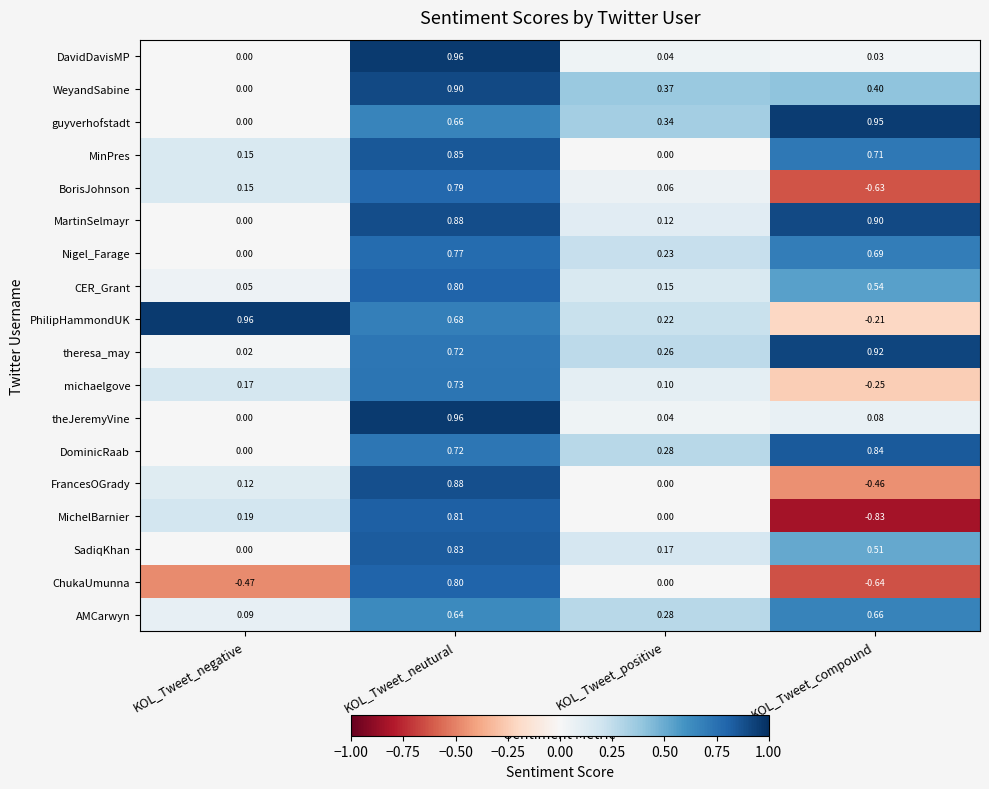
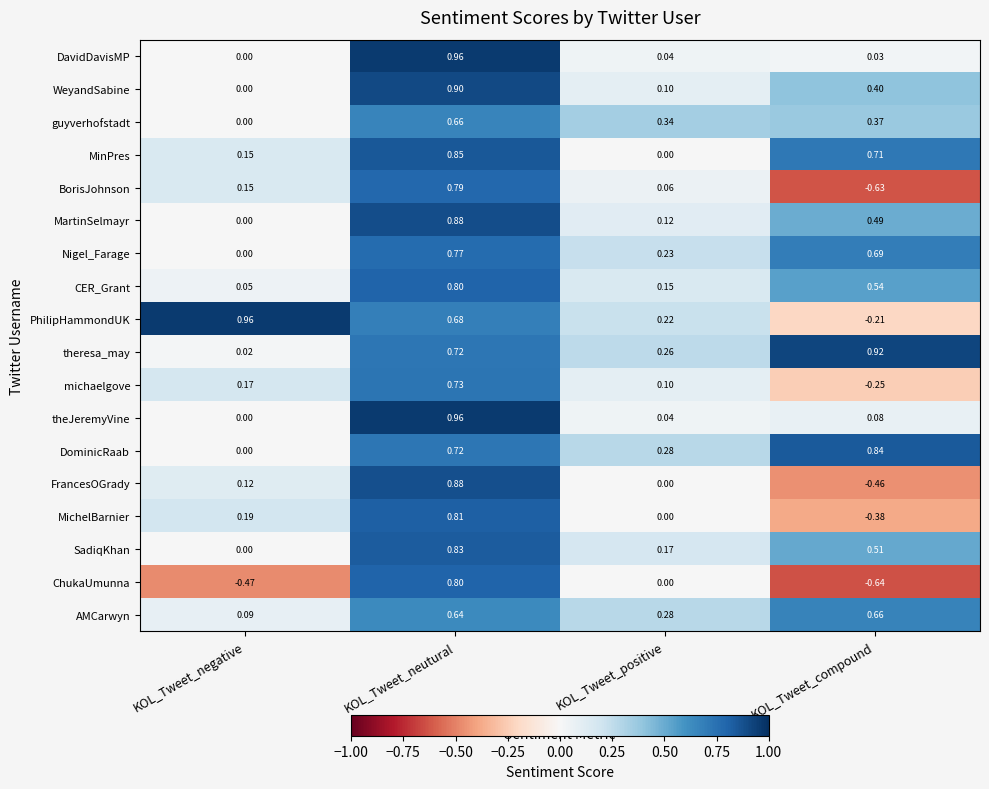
  {
    "DavidDavisMP": {
      "KOL_Tweet_negative": 0.00,
      "KOL_Tweet_neutural": 0.96,
      "KOL_Tweet_positive": 0.04,
      "KOL_Tweet_compound": 0.03
    },
    "WeyandSabine": {
      "KOL_Tweet_negative": 0.00,
      "KOL_Tweet_neutural": 0.90,
-     "KOL_Tweet_positive": 0.37,
+     "KOL_Tweet_positive": 0.10,
      "KOL_Tweet_compound": 0.40
    },
    "guyverhofstadt": {
      "KOL_Tweet_negative": 0.00,
      "KOL_Tweet_neutural": 0.66,
      "KOL_Tweet_positive": 0.34,
-     "KOL_Tweet_compound": 0.95
+     "KOL_Tweet_compound": 0.37
    },
    "MinPres": {
      "KOL_Tweet_negative": 0.15,
      "KOL_Tweet_neutural": 0.85,
      "KOL_Tweet_positive": 0.00,
      "KOL_Tweet_compound": 0.71
    },
    "BorisJohnson": {
      "KOL_Tweet_negative": 0.15,
      "KOL_Tweet_neutural": 0.79,
      "KOL_Tweet_positive": 0.06,
      "KOL_Tweet_compound": -0.63
    },
    "MartinSelmayr": {
      "KOL_Tweet_negative": 0.00,
      "KOL_Tweet_neutural": 0.88,
      "KOL_Tweet_positive": 0.12,
-     "KOL_Tweet_compound": 0.90
+     "KOL_Tweet_compound": 0.49
    },
    "Nigel_Farage": {
      "KOL_Tweet_negative": 0.00,
      "KOL_Tweet_neutural": 0.77,
      "KOL_Tweet_positive": 0.23,
      "KOL_Tweet_compound": 0.69
    },
    "CER_Grant": {
      "KOL_Tweet_negative": 0.05,
      "KOL_Tweet_neutural": 0.80,
      "KOL_Tweet_positive": 0.15,
      "KOL_Tweet_compound": 0.54
    },
    "PhilipHammondUK": {
      "KOL_Tweet_negative": 0.96,
      "KOL_Tweet_neutural": 0.68,
      "KOL_Tweet_positive": 0.22,
      "KOL_Tweet_compound": -0.21
    },
    "theresa_may": {
      "KOL_Tweet_negative": 0.02,
      "KOL_Tweet_neutural": 0.72,
      "KOL_Tweet_positive": 0.26,
      "KOL_Tweet_compound": 0.92
    },
    "michaelgove": {
      "KOL_Tweet_negative": 0.17,
      "KOL_Tweet_neutural": 0.73,
      "KOL_Tweet_positive": 0.10,
      "KOL_Tweet_compound": -0.25
    },
    "theJeremyVine": {
      "KOL_Tweet_negative": 0.00,
      "KOL_Tweet_neutural": 0.96,
      "KOL_Tweet_positive": 0.04,
      "KOL_Tweet_compound": 0.08
    },
    "DominicRaab": {
      "KOL_Tweet_negative": 0.00,
      "KOL_Tweet_neutural": 0.72,
      "KOL_Tweet_positive": 0.28,
      "KOL_Tweet_compound": 0.84
    },
    "FrancesOGrady": {
      "KOL_Tweet_negative": 0.12,
      "KOL_Tweet_neutural": 0.88,
      "KOL_Tweet_positive": 0.00,
      "KOL_Tweet_compound": -0.46
    },
    "MichelBarnier": {
      "KOL_Tweet_negative": 0.19,
      "KOL_Tweet_neutural": 0.81,
      "KOL_Tweet_positive": 0.00,
-     "KOL_Tweet_compound": -0.83
+     "KOL_Tweet_compound": -0.38
    },
    "SadiqKhan": {
      "KOL_Tweet_negative": 0.00,
      "KOL_Tweet_neutural": 0.83,
      "KOL_Tweet_positive": 0.17,
      "KOL_Tweet_compound": 0.51
    },
    "ChukaUmunna": {
      "KOL_Tweet_negative": -0.47,
      "KOL_Tweet_neutural": 0.80,
      "KOL_Tweet_positive": 0.00,
      "KOL_Tweet_compound": -0.64
    },
    "AMCarwyn": {
      "KOL_Tweet_negative": 0.09,
      "KOL_Tweet_neutural": 0.64,
      "KOL_Tweet_positive": 0.28,
      "KOL_Tweet_compound": 0.66
    }
  }
